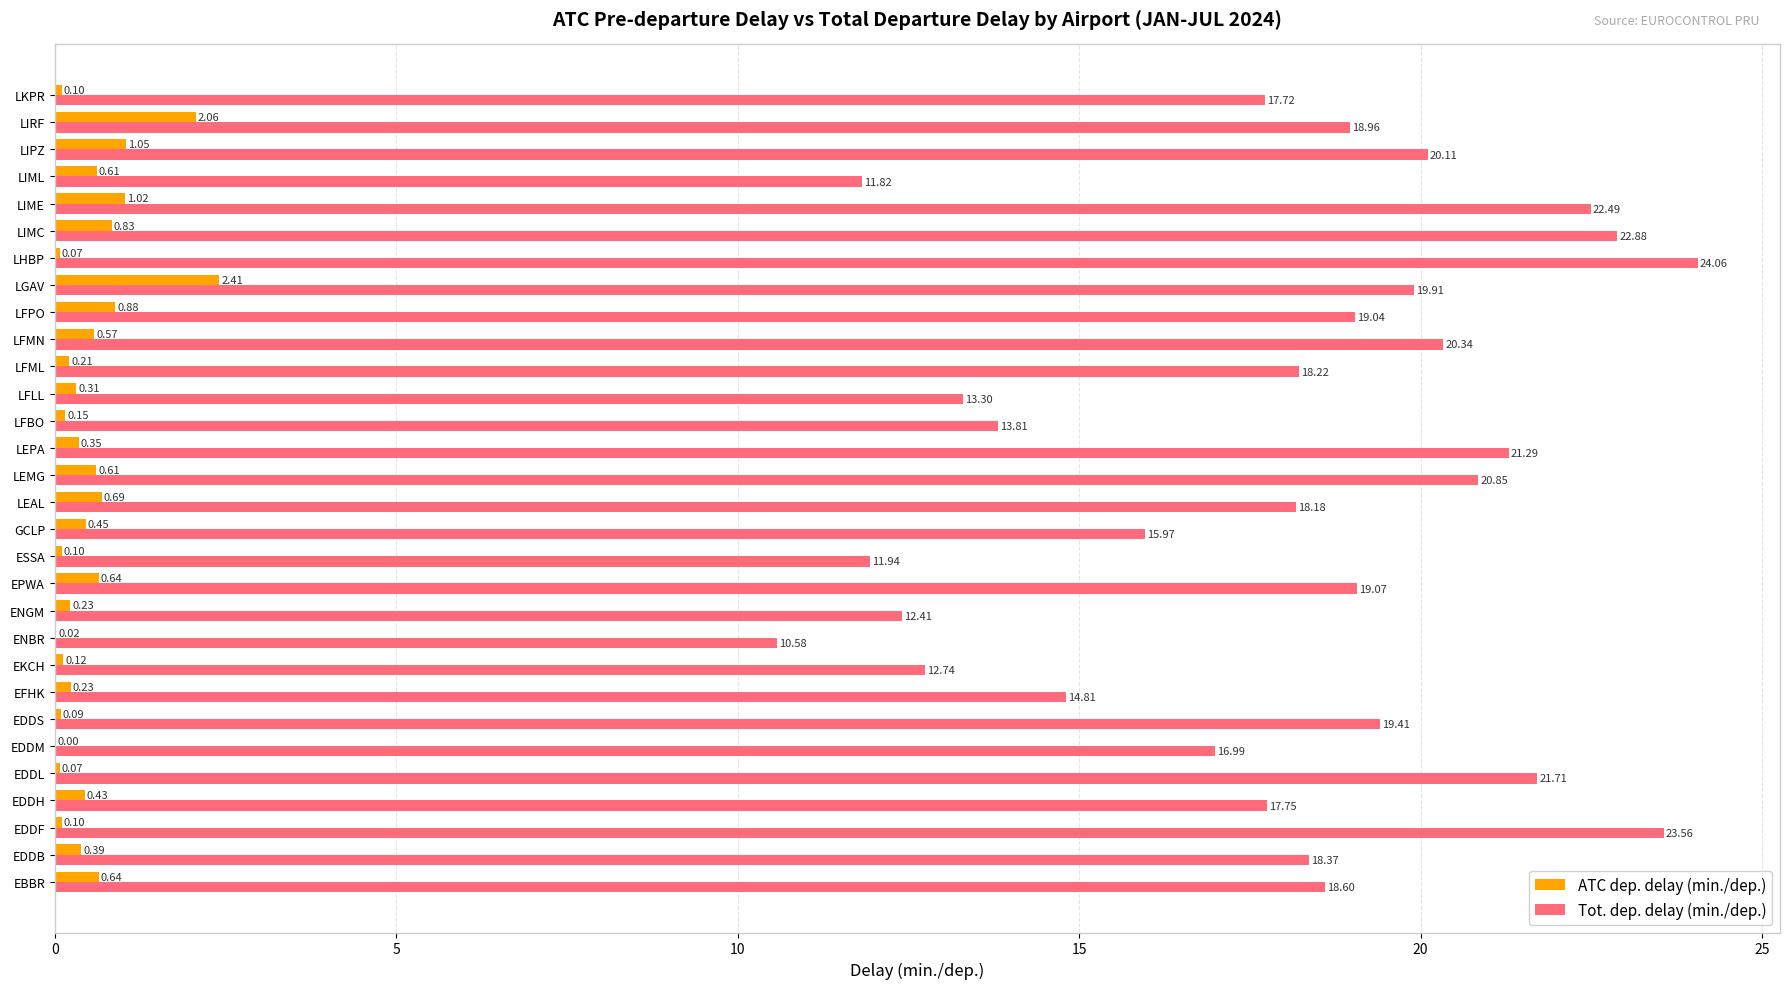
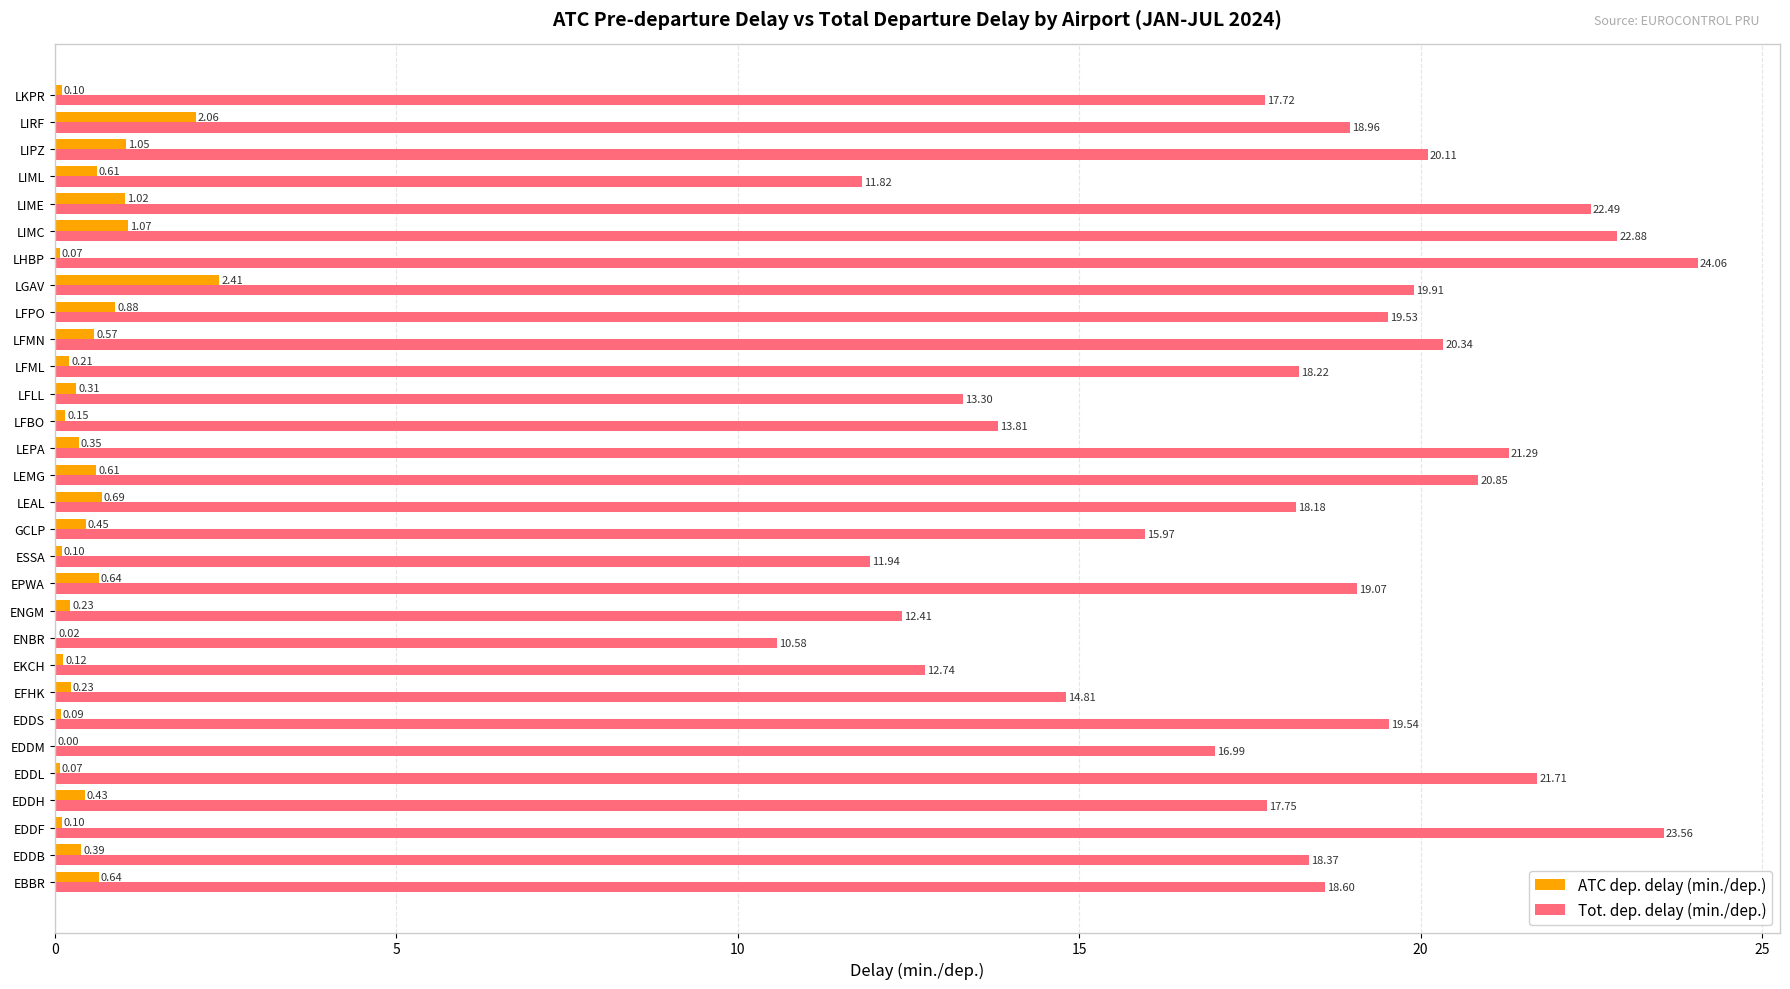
  {
    "ATC dep. delay (min./dep.)": {
      "LKPR": 0.10,
      "LIRF": 2.06,
      "LIPZ": 1.05,
      "LIML": 0.61,
      "LIME": 1.02,
-     "LIMC": 0.83,
+     "LIMC": 1.07,
      "LHBP": 0.07,
      "LGAV": 2.41,
      "LFPO": 0.88,
      "LFMN": 0.57,
      "LFML": 0.21,
      "LFLL": 0.31,
      "LFBO": 0.15,
      "LEPA": 0.35,
      "LEMG": 0.61,
      "LEAL": 0.69,
      "GCLP": 0.45,
      "ESSA": 0.10,
      "EPWA": 0.64,
      "ENGM": 0.23,
      "ENBR": 0.02,
      "EKCH": 0.12,
      "EFHK": 0.23,
      "EDDS": 0.09,
      "EDDM": 0.00,
      "EDDL": 0.07,
      "EDDH": 0.43,
      "EDDF": 0.10,
      "EDDB": 0.39,
      "EBBR": 0.64
    },
    "Tot. dep. delay (min./dep.)": {
      "LKPR": 17.72,
      "LIRF": 18.96,
      "LIPZ": 20.11,
      "LIML": 11.82,
      "LIME": 22.49,
      "LIMC": 22.88,
      "LHBP": 24.06,
      "LGAV": 19.91,
-     "LFPO": 19.04,
+     "LFPO": 19.53,
      "LFMN": 20.34,
      "LFML": 18.22,
      "LFLL": 13.30,
      "LFBO": 13.81,
      "LEPA": 21.29,
      "LEMG": 20.85,
      "LEAL": 18.18,
      "GCLP": 15.97,
      "ESSA": 11.94,
      "EPWA": 19.07,
      "ENGM": 12.41,
      "ENBR": 10.58,
      "EKCH": 12.74,
      "EFHK": 14.81,
-     "EDDS": 19.41,
+     "EDDS": 19.54,
      "EDDM": 16.99,
      "EDDL": 21.71,
      "EDDH": 17.75,
      "EDDF": 23.56,
      "EDDB": 18.37,
      "EBBR": 18.60
    }
  }
